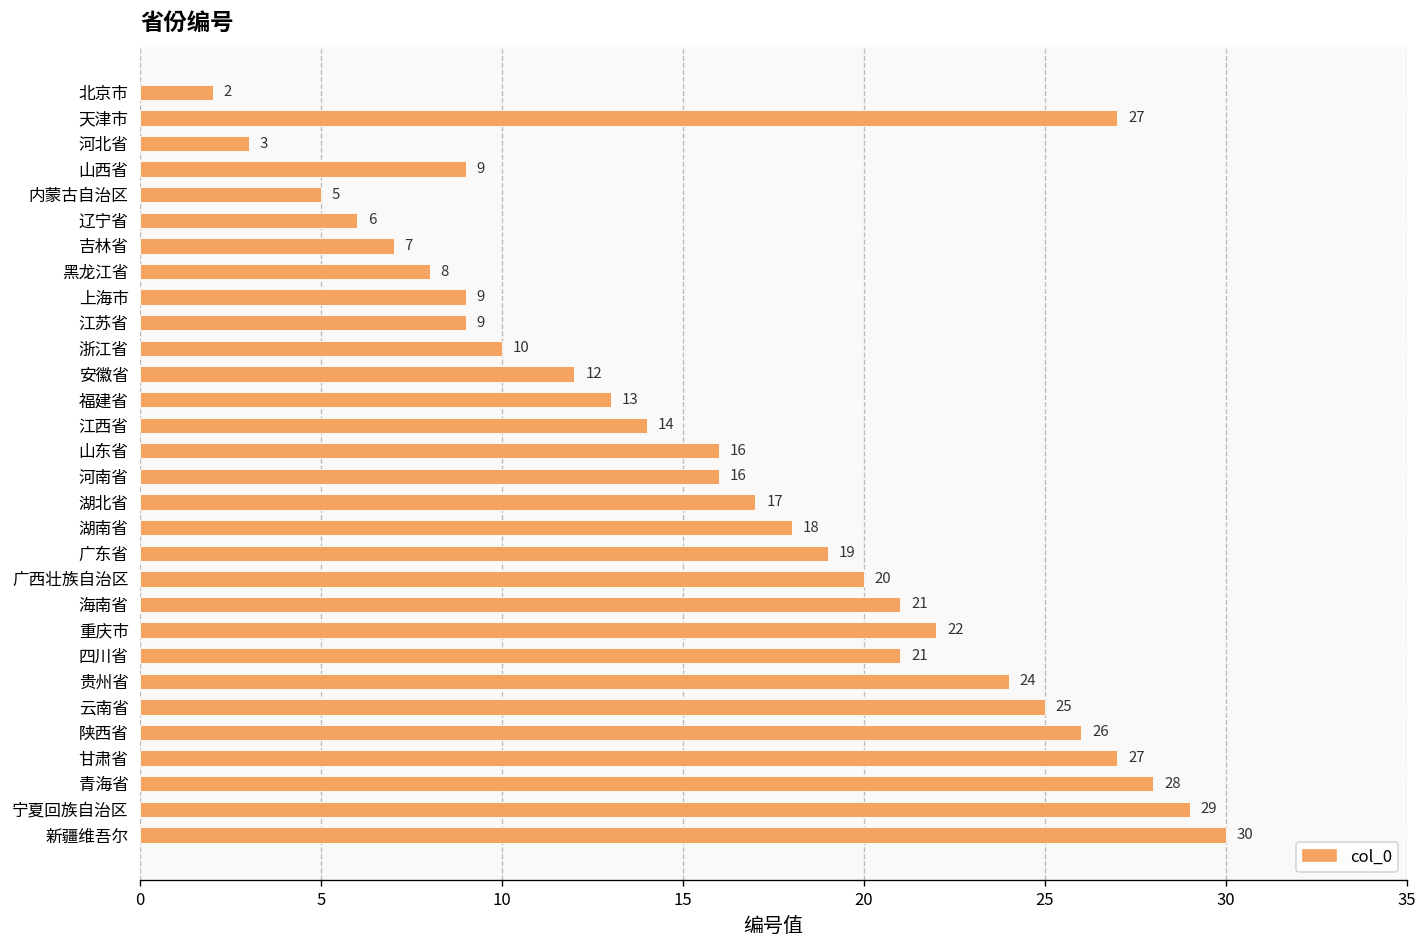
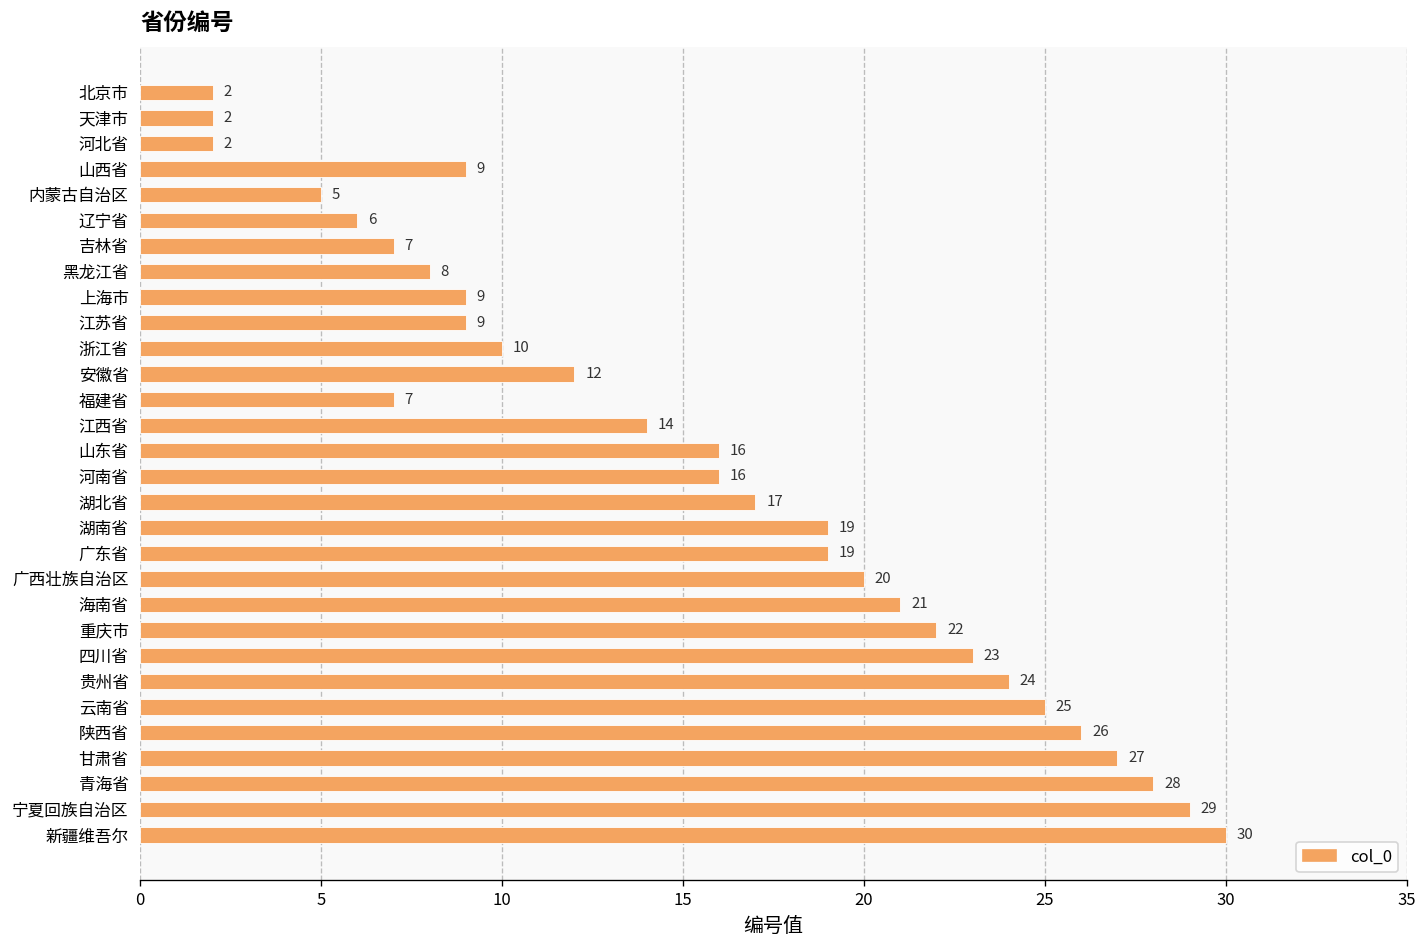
  {
    "北京市": 2,
-   "天津市": 27,
-   "河北省": 3,
+   "天津市": 2,
+   "河北省": 2,
    "山西省": 9,
    "内蒙古自治区": 5,
    "辽宁省": 6,
    "吉林省": 7,
    "黑龙江省": 8,
    "上海市": 9,
    "江苏省": 9,
    "浙江省": 10,
    "安徽省": 12,
-   "福建省": 13,
+   "福建省": 7,
    "江西省": 14,
    "山东省": 16,
    "河南省": 16,
    "湖北省": 17,
-   "湖南省": 18,
+   "湖南省": 19,
    "广东省": 19,
    "广西壮族自治区": 20,
    "海南省": 21,
    "重庆市": 22,
-   "四川省": 21,
+   "四川省": 23,
    "贵州省": 24,
    "云南省": 25,
    "陕西省": 26,
    "甘肃省": 27,
    "青海省": 28,
    "宁夏回族自治区": 29,
    "新疆维吾尔": 30
  }
